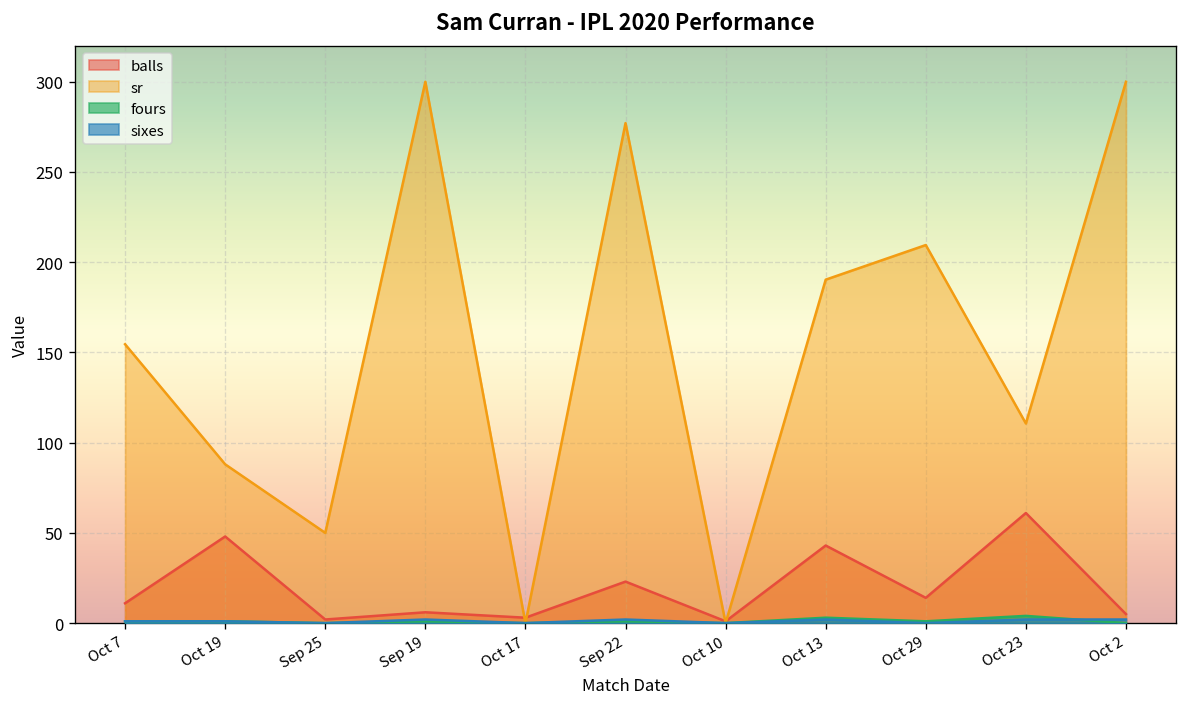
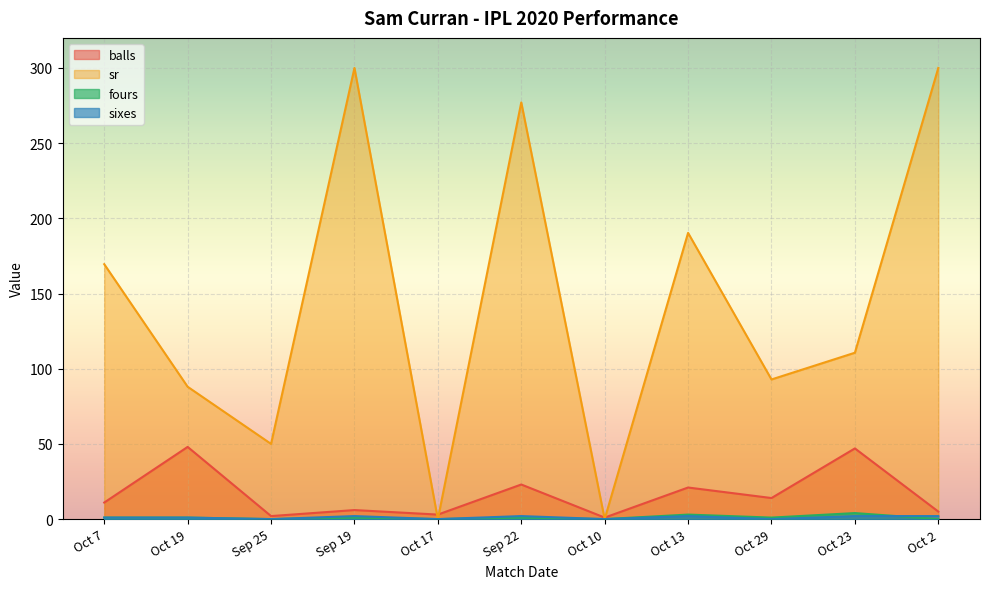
  {
    "balls": {
      "Oct 7": 11,
      "Oct 19": 48,
      "Sep 25": 2,
      "Sep 19": 6,
      "Oct 17": 3,
      "Sep 22": 23,
-     "Oct 13": 43,
+     "Oct 13": 21,
      "Oct 29": 14,
-     "Oct 23": 61,
+     "Oct 23": 47,
      "Oct 2": 5
    },
    "sr": {
-     "Oct 7": 155,
+     "Oct 7": 170,
      "Oct 19": 88,
      "Sep 25": 50,
      "Sep 19": 300,
      "Sep 22": 277,
      "Oct 13": 190,
-     "Oct 29": 210,
+     "Oct 29": 93,
      "Oct 23": 111,
      "Oct 2": 300
    },
    "fours": {
      "Oct 23": 4,
      "Oct 2": 0
    },
    "sixes": {
      "Oct 23": 2,
      "Oct 2": 2
    }
  }
